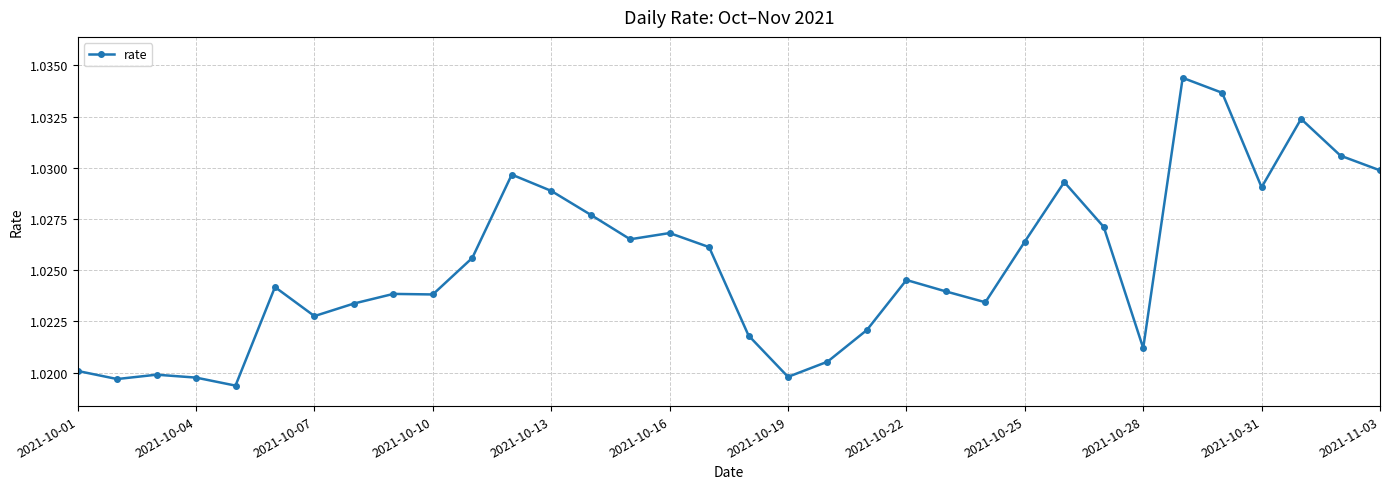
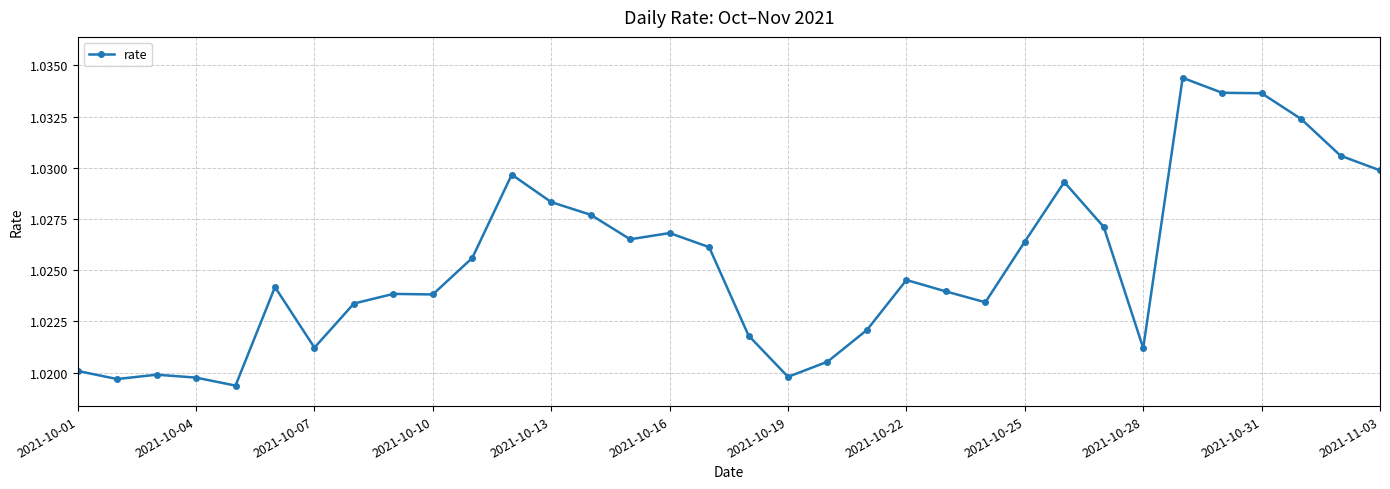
  {
    "2021-10-01": 1.0201,
    "2021-10-04": 1.0198,
-   "2021-10-07": 1.0228,
+   "2021-10-07": 1.0212,
    "2021-10-10": 1.0238,
-   "2021-10-13": 1.0289,
+   "2021-10-13": 1.0283,
    "2021-10-16": 1.0268,
    "2021-10-19": 1.0198,
    "2021-10-22": 1.0245,
    "2021-10-25": 1.0264,
    "2021-10-28": 1.0212,
-   "2021-10-31": 1.0290,
+   "2021-10-31": 1.0336,
    "2021-11-03": 1.0299
  }
